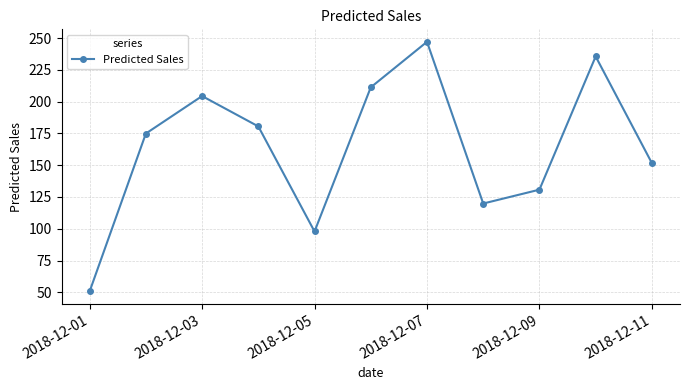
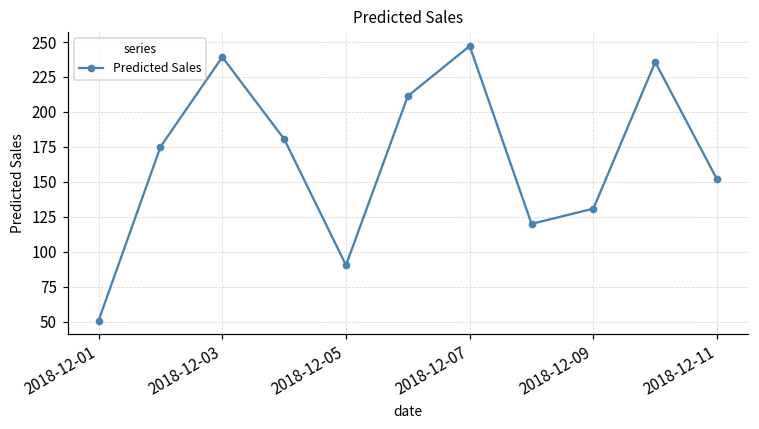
  {
    "2018-12-01": 51,
-   "2018-12-03": 204,
-   "2018-12-05": 98,
+   "2018-12-03": 239,
+   "2018-12-05": 90,
    "2018-12-07": 247,
    "2018-12-09": 131,
    "2018-12-11": 152
  }
